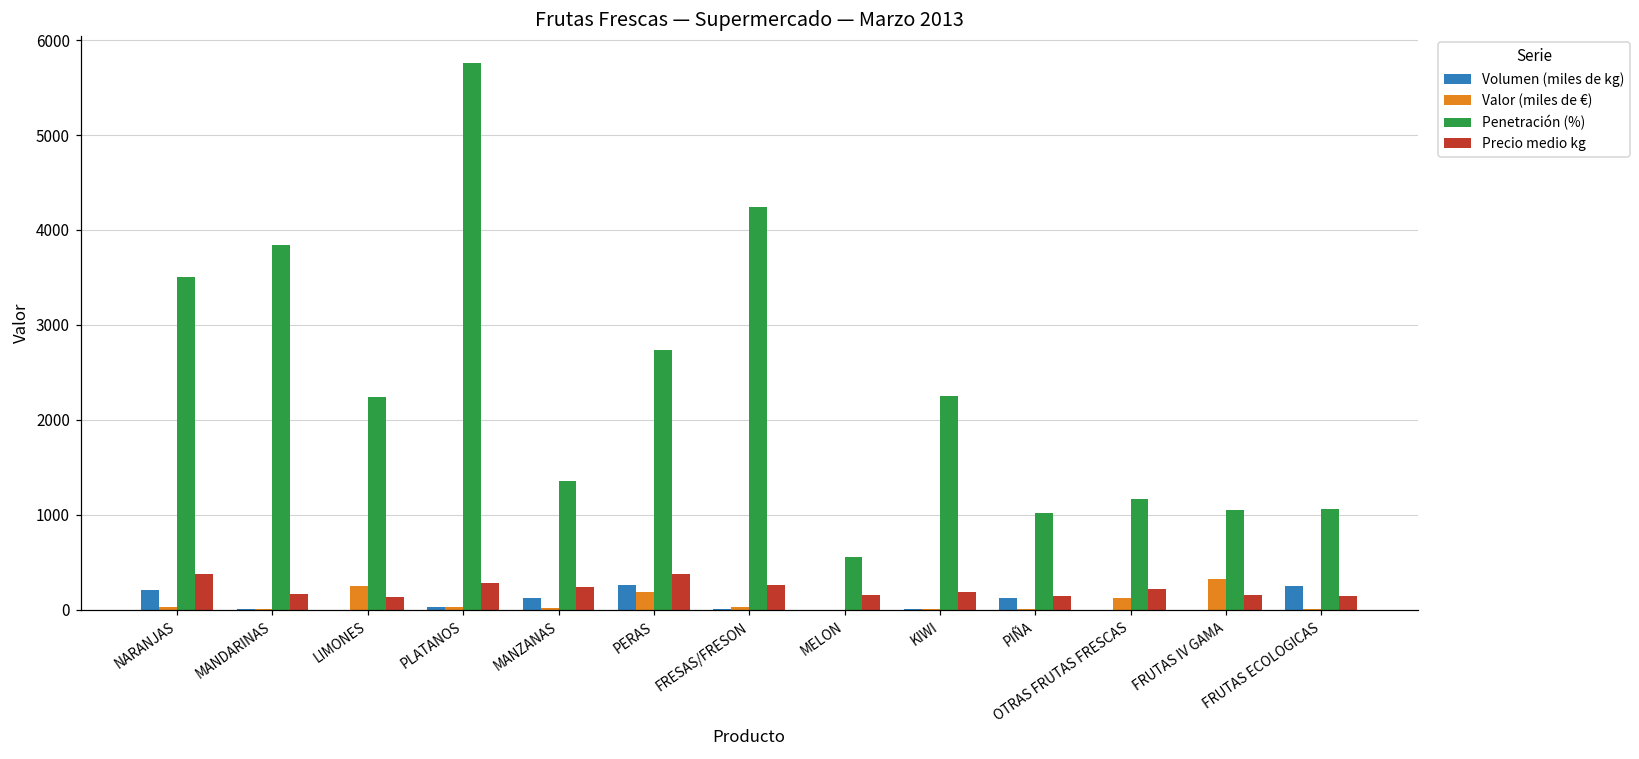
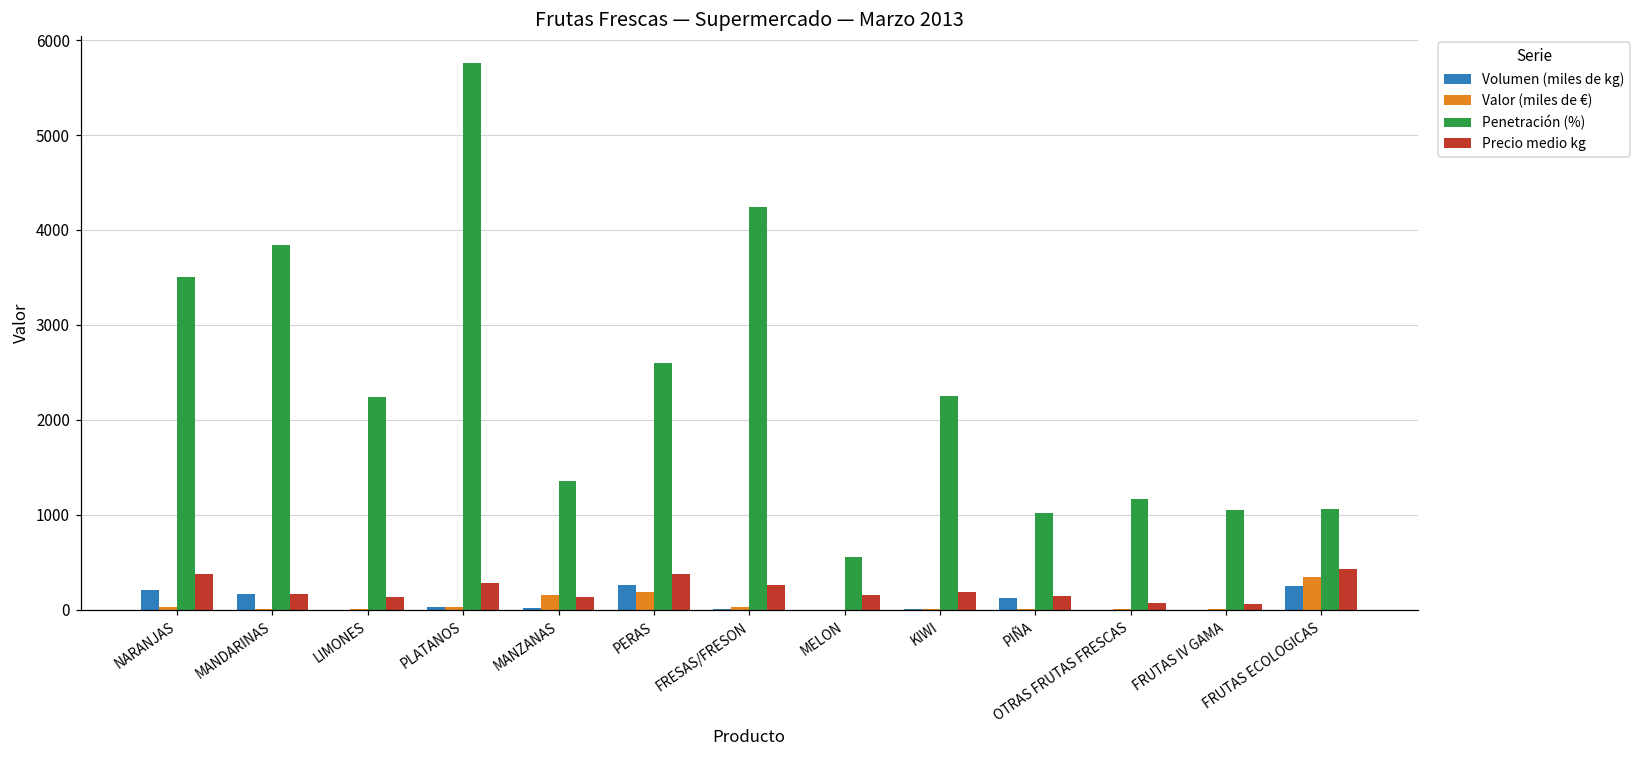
  {
    "Volumen (miles de kg)": {
      "NARANJAS": 200,
-     "MANDARINAS": 0,
-     "MANZANAS": 100,
+     "MANDARINAS": 200,
+     "MANZANAS": 0,
      "PERAS": 300,
      "PIÑA": 100,
      "FRUTAS ECOLOGICAS": 300
    },
    "Valor (miles de €)": {
      "NARANJAS": 0,
-     "LIMONES": 300,
+     "LIMONES": 0,
      "PLATANOS": 0,
-     "MANZANAS": 0,
+     "MANZANAS": 200,
      "PERAS": 200,
      "FRESAS/FRESON": 0,
-     "OTRAS FRUTAS FRESCAS": 100,
-     "FRUTAS IV GAMA": 300,
-     "FRUTAS ECOLOGICAS": 0
+     "OTRAS FRUTAS FRESCAS": 0,
+     "FRUTAS IV GAMA": 0,
+     "FRUTAS ECOLOGICAS": 300
    },
    "Penetración (%)": {
      "NARANJAS": 3500,
      "MANDARINAS": 3800,
      "LIMONES": 2200,
      "PLATANOS": 5800,
      "MANZANAS": 1400,
-     "PERAS": 2700,
+     "PERAS": 2600,
      "FRESAS/FRESON": 4200,
      "MELON": 600,
      "KIWI": 2200,
      "PIÑA": 1000,
      "OTRAS FRUTAS FRESCAS": 1200,
      "FRUTAS IV GAMA": 1100,
      "FRUTAS ECOLOGICAS": 1100
    },
    "Precio medio kg": {
      "NARANJAS": 400,
      "MANDARINAS": 200,
      "LIMONES": 100,
      "PLATANOS": 300,
-     "MANZANAS": 200,
+     "MANZANAS": 100,
      "PERAS": 400,
      "FRESAS/FRESON": 300,
      "MELON": 200,
      "KIWI": 200,
      "PIÑA": 200,
-     "OTRAS FRUTAS FRESCAS": 200,
-     "FRUTAS IV GAMA": 200,
-     "FRUTAS ECOLOGICAS": 100
+     "OTRAS FRUTAS FRESCAS": 100,
+     "FRUTAS IV GAMA": 100,
+     "FRUTAS ECOLOGICAS": 400
    }
  }
